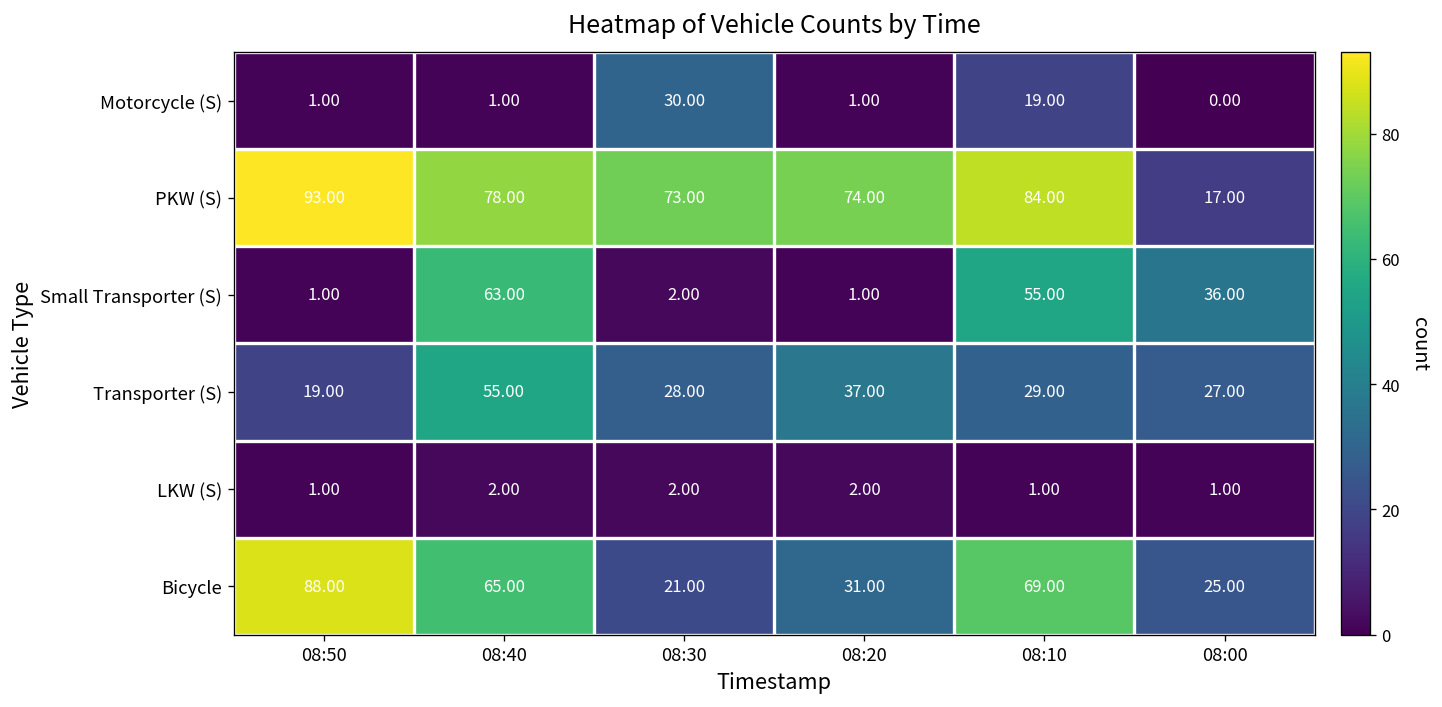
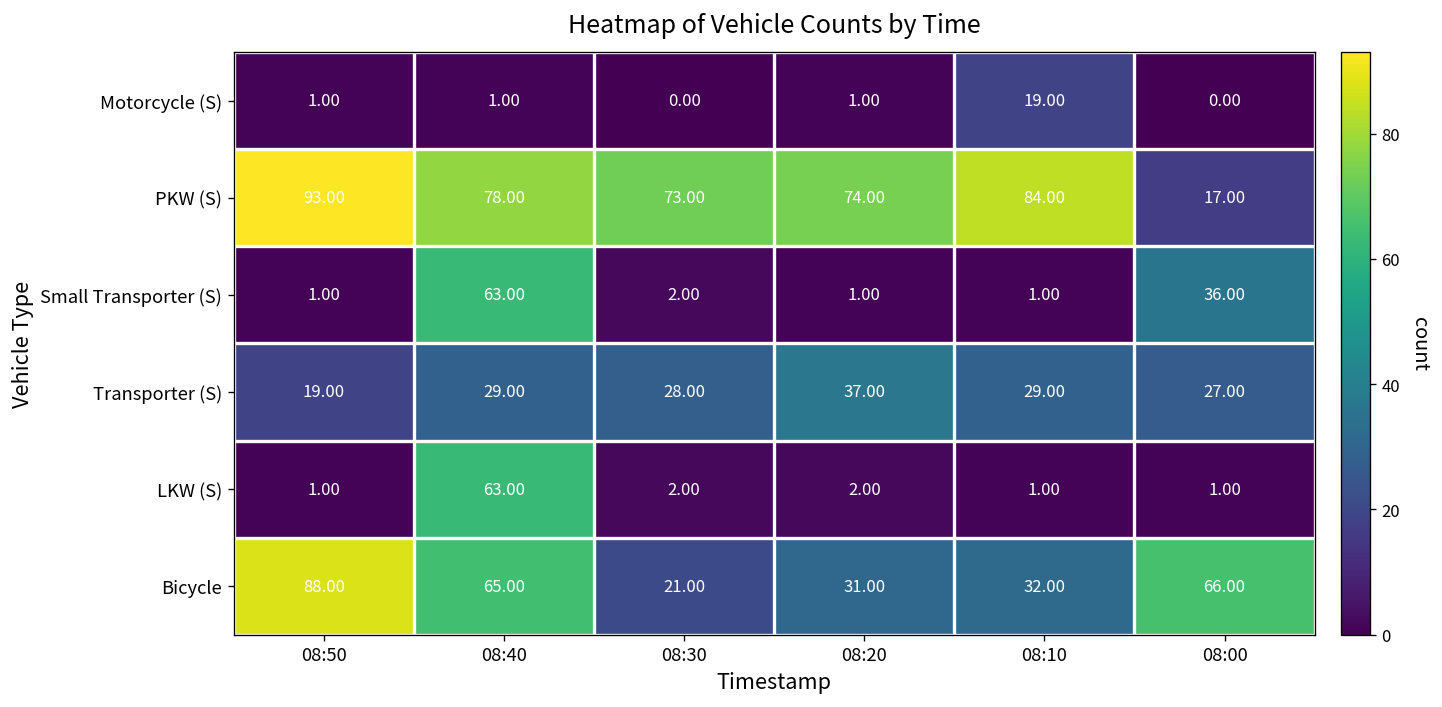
  {
    "Motorcycle (S)": {
      "08:50": 1.00,
      "08:40": 1.00,
-     "08:30": 30.00,
+     "08:30": 0.00,
      "08:20": 1.00,
      "08:10": 19.00,
      "08:00": 0.00
    },
    "PKW (S)": {
      "08:50": 93.00,
      "08:40": 78.00,
      "08:30": 73.00,
      "08:20": 74.00,
      "08:10": 84.00,
      "08:00": 17.00
    },
    "Small Transporter (S)": {
      "08:50": 1.00,
      "08:40": 63.00,
      "08:30": 2.00,
      "08:20": 1.00,
-     "08:10": 55.00,
+     "08:10": 1.00,
      "08:00": 36.00
    },
    "Transporter (S)": {
      "08:50": 19.00,
-     "08:40": 55.00,
+     "08:40": 29.00,
      "08:30": 28.00,
      "08:20": 37.00,
      "08:10": 29.00,
      "08:00": 27.00
    },
    "LKW (S)": {
      "08:50": 1.00,
-     "08:40": 2.00,
+     "08:40": 63.00,
      "08:30": 2.00,
      "08:20": 2.00,
      "08:10": 1.00,
      "08:00": 1.00
    },
    "Bicycle": {
      "08:50": 88.00,
      "08:40": 65.00,
      "08:30": 21.00,
      "08:20": 31.00,
-     "08:10": 69.00,
-     "08:00": 25.00
+     "08:10": 32.00,
+     "08:00": 66.00
    }
  }
